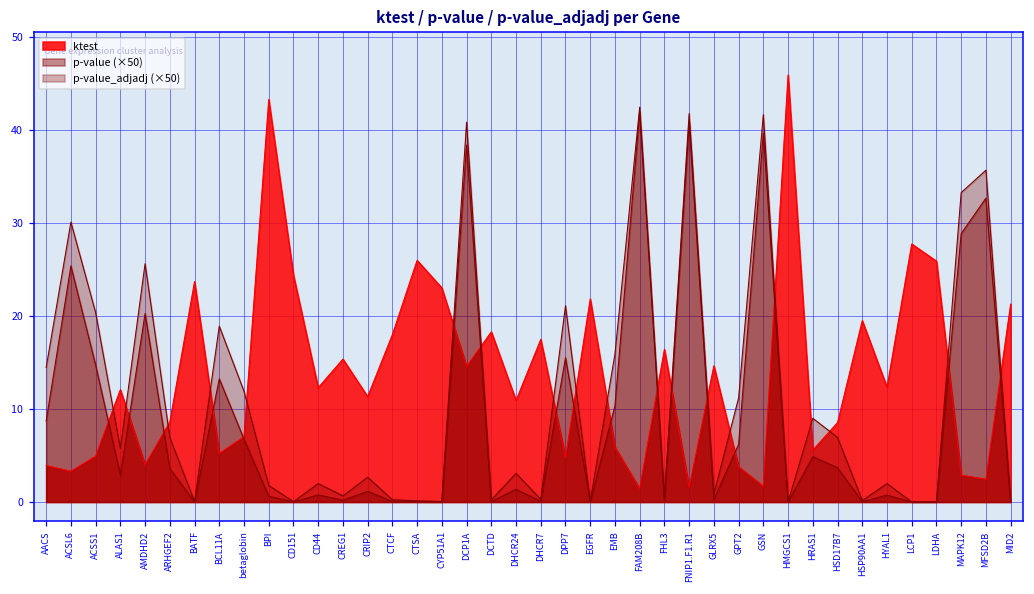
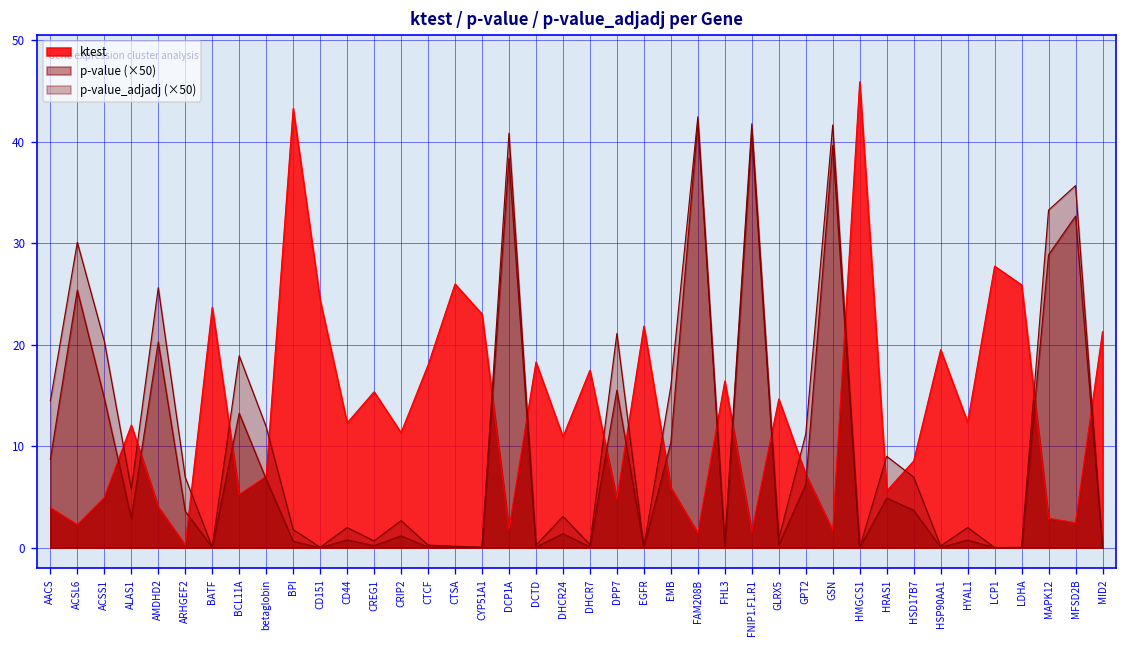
  {
    "ktest": {
      "AACS": 4,
-     "ACSL6": 3,
+     "ACSL6": 2,
      "ACSS1": 5,
      "ALAS1": 12,
      "AMDHD2": 4,
-     "ARHGEF2": 9,
+     "ARHGEF2": 0,
      "BATF": 24,
      "BCL11A": 5,
      "BPI": 43,
      "CD151": 24,
      "CD44": 12,
      "CREG1": 15,
      "CRIP2": 11,
      "CTCF": 18,
      "CTSA": 26,
      "CYP51A1": 23,
-     "DCP1A": 15,
+     "DCP1A": 2,
      "DCTD": 18,
      "DHCR24": 11,
      "DHCR7": 17,
      "DPP7": 5,
      "EGFR": 22,
      "EMB": 6,
      "FAM208B": 1,
      "FHL3": 16,
      "FNIP1.F1.R1": 2,
      "GLRX5": 15,
-     "GPT2": 4,
+     "GPT2": 7,
      "GSN": 2,
      "HMGCS1": 46,
      "HRAS1": 6,
      "HSD17B7": 9,
      "HSP90AA1": 20,
      "HYAL1": 12,
      "LCP1": 28,
      "LDHA": 26,
      "MAPK12": 3,
      "MFSD2B": 2,
      "MID2": 21
    }
  }
